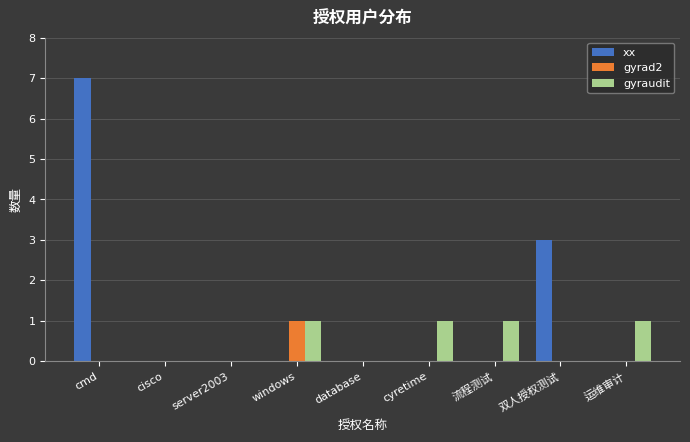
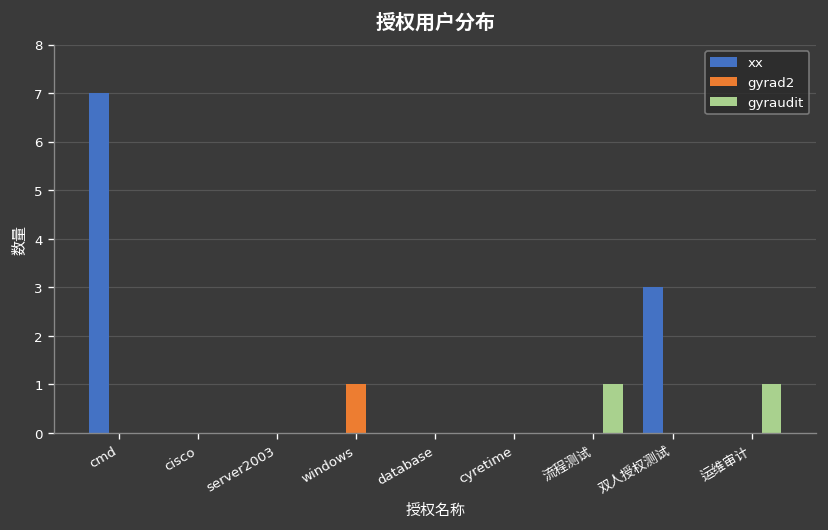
  {
    "xx": {
      "cmd": 7,
      "cisco": 0,
      "server2003": 0,
      "windows": 0,
      "database": 0,
      "cyretime": 0,
      "流程测试": 0,
      "双人授权测试": 3,
      "运维审计": 0
    },
    "gyrad2": {
      "cmd": 0,
      "cisco": 0,
      "server2003": 0,
      "windows": 1,
      "database": 0,
      "cyretime": 0,
      "流程测试": 0,
      "双人授权测试": 0,
      "运维审计": 0
    },
    "gyraudit": {
      "cmd": 0,
      "cisco": 0,
      "server2003": 0,
-     "windows": 1,
+     "windows": 0,
      "database": 0,
-     "cyretime": 1,
+     "cyretime": 0,
      "流程测试": 1,
      "双人授权测试": 0,
      "运维审计": 1
    }
  }
